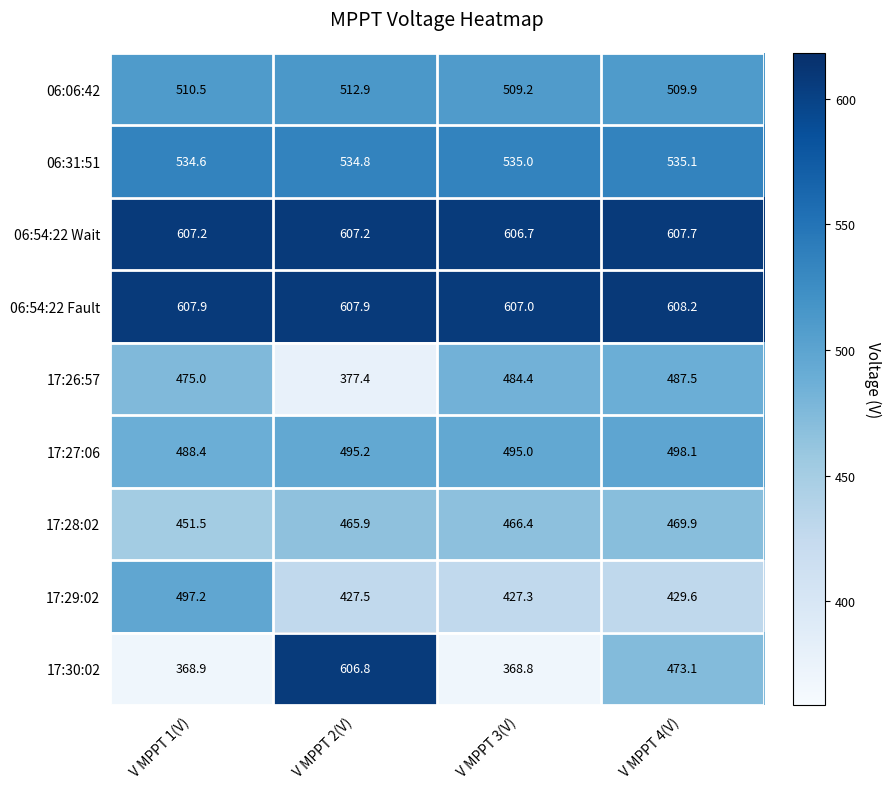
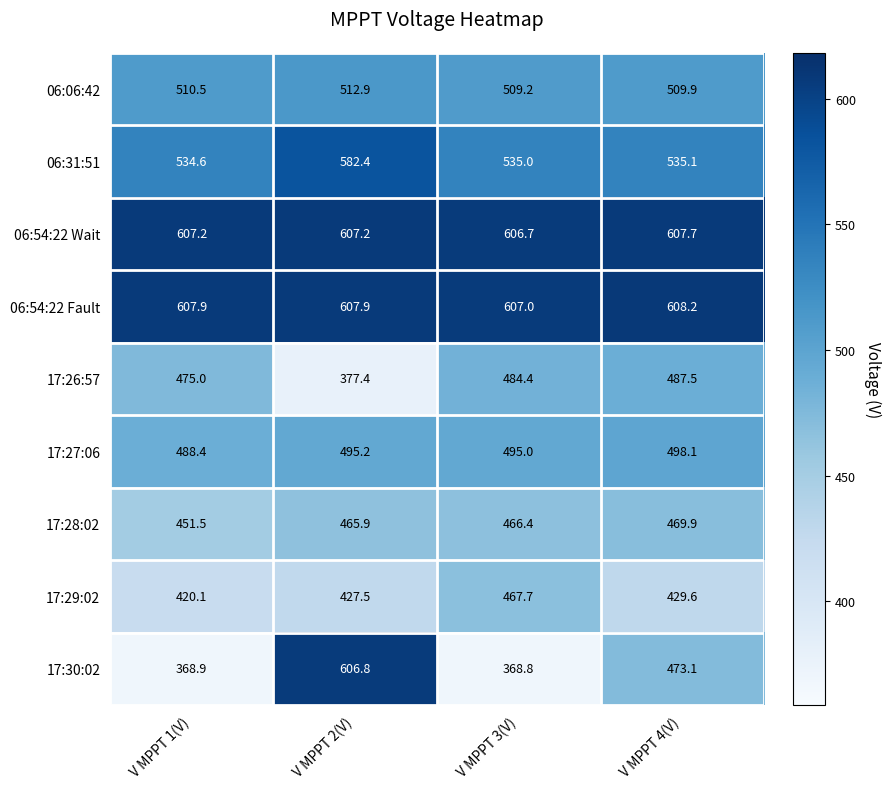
  {
    "06:06:42": {
      "V MPPT 1(V)": 510.5,
      "V MPPT 2(V)": 512.9,
      "V MPPT 3(V)": 509.2,
      "V MPPT 4(V)": 509.9
    },
    "06:31:51": {
      "V MPPT 1(V)": 534.6,
-     "V MPPT 2(V)": 534.8,
+     "V MPPT 2(V)": 582.4,
      "V MPPT 3(V)": 535.0,
      "V MPPT 4(V)": 535.1
    },
    "06:54:22 Wait": {
      "V MPPT 1(V)": 607.2,
      "V MPPT 2(V)": 607.2,
      "V MPPT 3(V)": 606.7,
      "V MPPT 4(V)": 607.7
    },
    "06:54:22 Fault": {
      "V MPPT 1(V)": 607.9,
      "V MPPT 2(V)": 607.9,
      "V MPPT 3(V)": 607.0,
      "V MPPT 4(V)": 608.2
    },
    "17:26:57": {
      "V MPPT 1(V)": 475.0,
      "V MPPT 2(V)": 377.4,
      "V MPPT 3(V)": 484.4,
      "V MPPT 4(V)": 487.5
    },
    "17:27:06": {
      "V MPPT 1(V)": 488.4,
      "V MPPT 2(V)": 495.2,
      "V MPPT 3(V)": 495.0,
      "V MPPT 4(V)": 498.1
    },
    "17:28:02": {
      "V MPPT 1(V)": 451.5,
      "V MPPT 2(V)": 465.9,
      "V MPPT 3(V)": 466.4,
      "V MPPT 4(V)": 469.9
    },
    "17:29:02": {
-     "V MPPT 1(V)": 497.2,
+     "V MPPT 1(V)": 420.1,
      "V MPPT 2(V)": 427.5,
-     "V MPPT 3(V)": 427.3,
+     "V MPPT 3(V)": 467.7,
      "V MPPT 4(V)": 429.6
    },
    "17:30:02": {
      "V MPPT 1(V)": 368.9,
      "V MPPT 2(V)": 606.8,
      "V MPPT 3(V)": 368.8,
      "V MPPT 4(V)": 473.1
    }
  }
